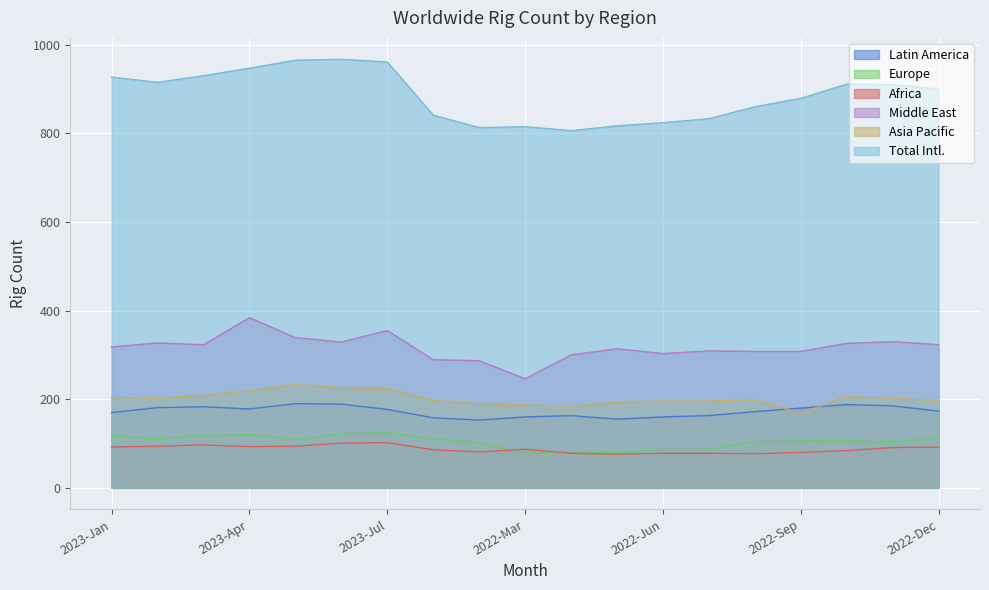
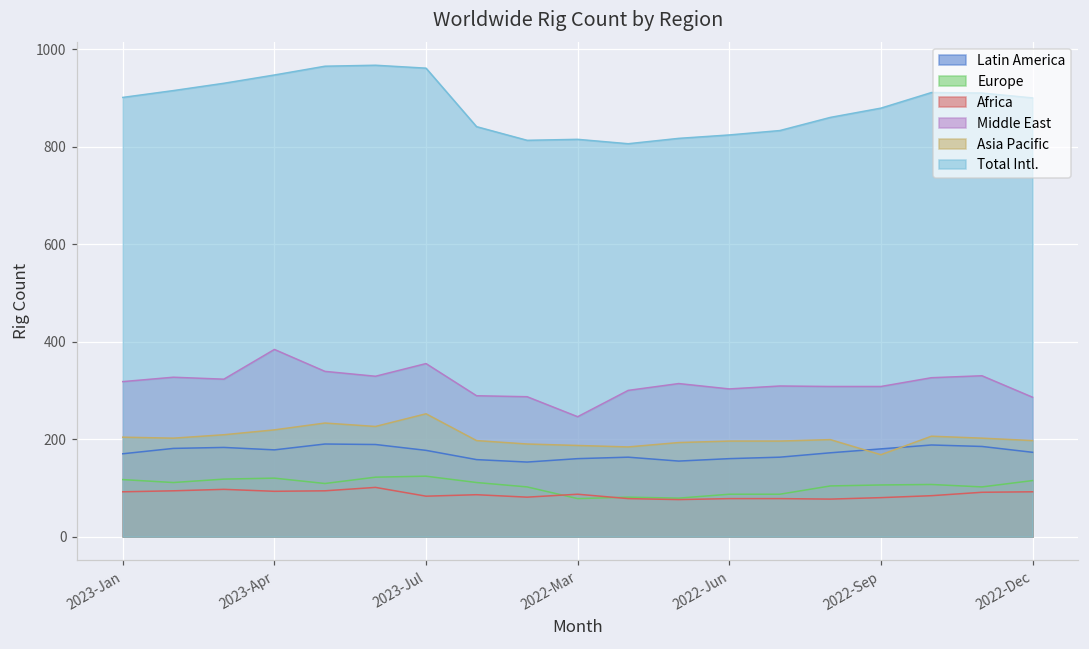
  {
    "Latin America": {
      "2023-Jan": 170,
      "2023-Apr": 180,
      "2023-Jul": 180,
      "2022-Mar": 160,
      "2022-Jun": 160,
      "2022-Sep": 180,
      "2022-Dec": 170
    },
    "Europe": {
      "2023-Jan": 120,
      "2023-Apr": 120,
      "2023-Jul": 120,
      "2022-Mar": 80,
      "2022-Jun": 90,
      "2022-Sep": 110,
      "2022-Dec": 120
    },
    "Africa": {
      "2023-Jan": 90,
      "2023-Apr": 90,
-     "2023-Jul": 100,
+     "2023-Jul": 80,
      "2022-Mar": 90,
      "2022-Jun": 80,
      "2022-Sep": 80,
      "2022-Dec": 90
    },
    "Middle East": {
      "2023-Jan": 320,
      "2023-Apr": 380,
      "2023-Jul": 360,
      "2022-Mar": 250,
      "2022-Jun": 300,
      "2022-Sep": 310,
-     "2022-Dec": 320
+     "2022-Dec": 290
    },
    "Asia Pacific": {
      "2023-Jan": 200,
      "2023-Apr": 220,
-     "2023-Jul": 220,
+     "2023-Jul": 250,
      "2022-Mar": 190,
      "2022-Jun": 200,
      "2022-Sep": 170,
      "2022-Dec": 200
    },
    "Total Intl.": {
-     "2023-Jan": 930,
+     "2023-Jan": 900,
      "2023-Apr": 950,
      "2023-Jul": 960,
      "2022-Mar": 820,
      "2022-Jun": 820,
      "2022-Sep": 880
    }
  }
